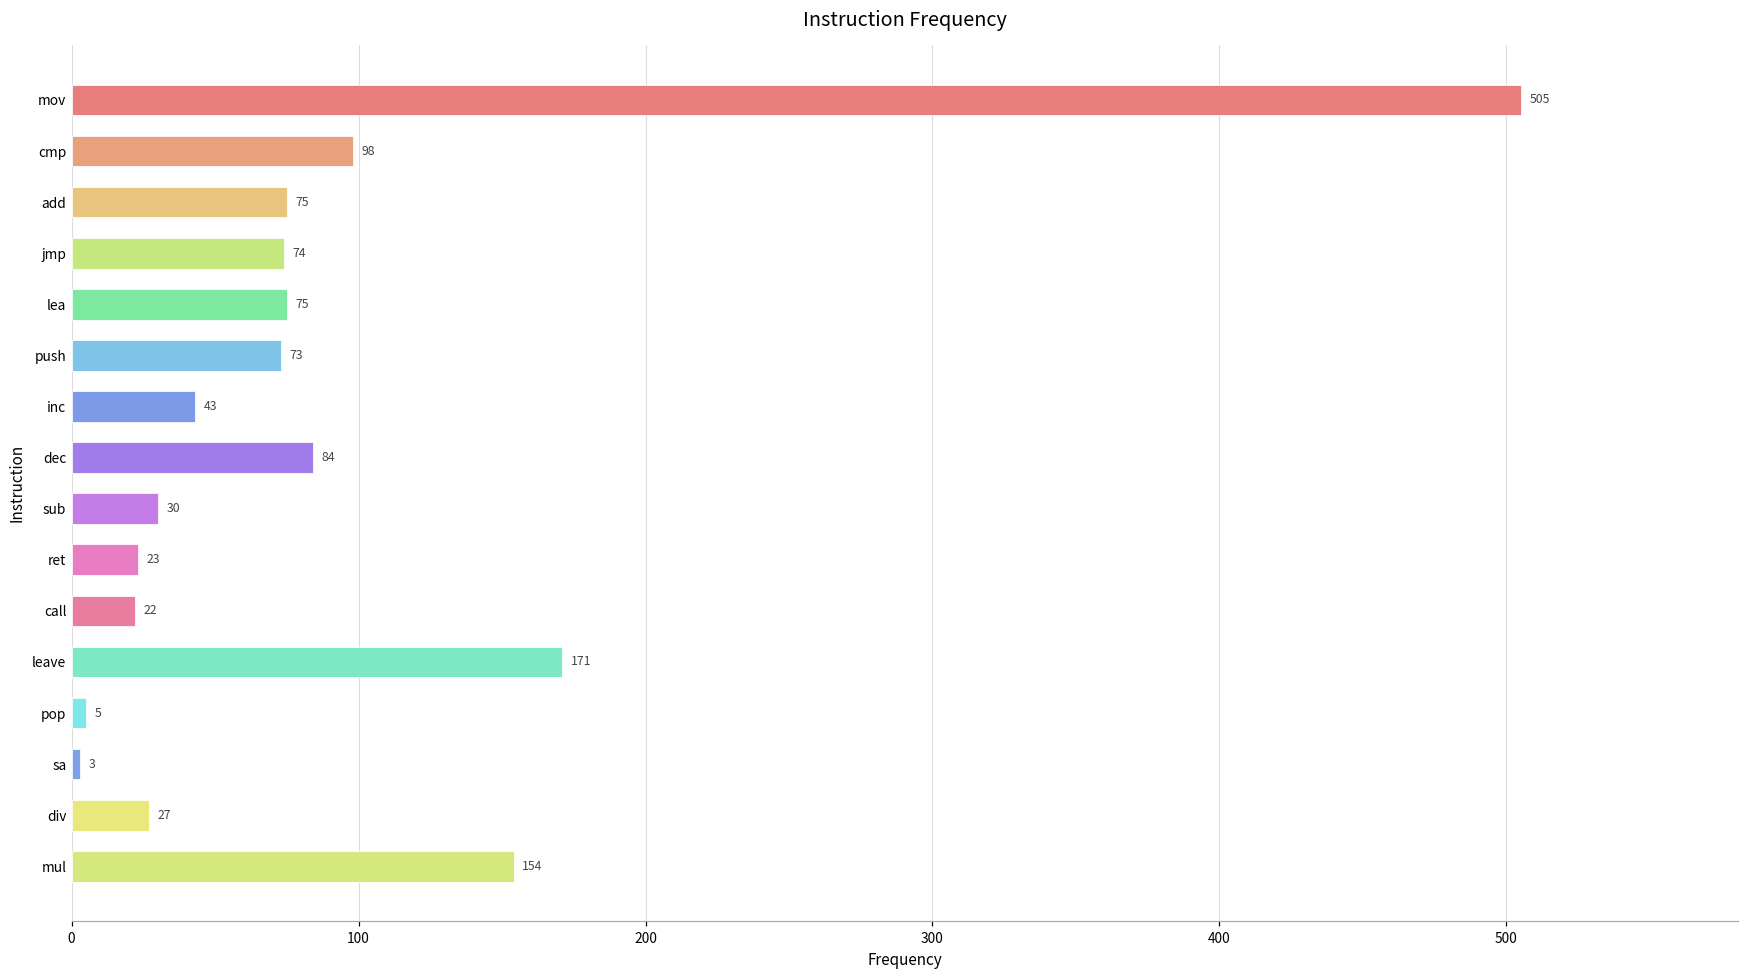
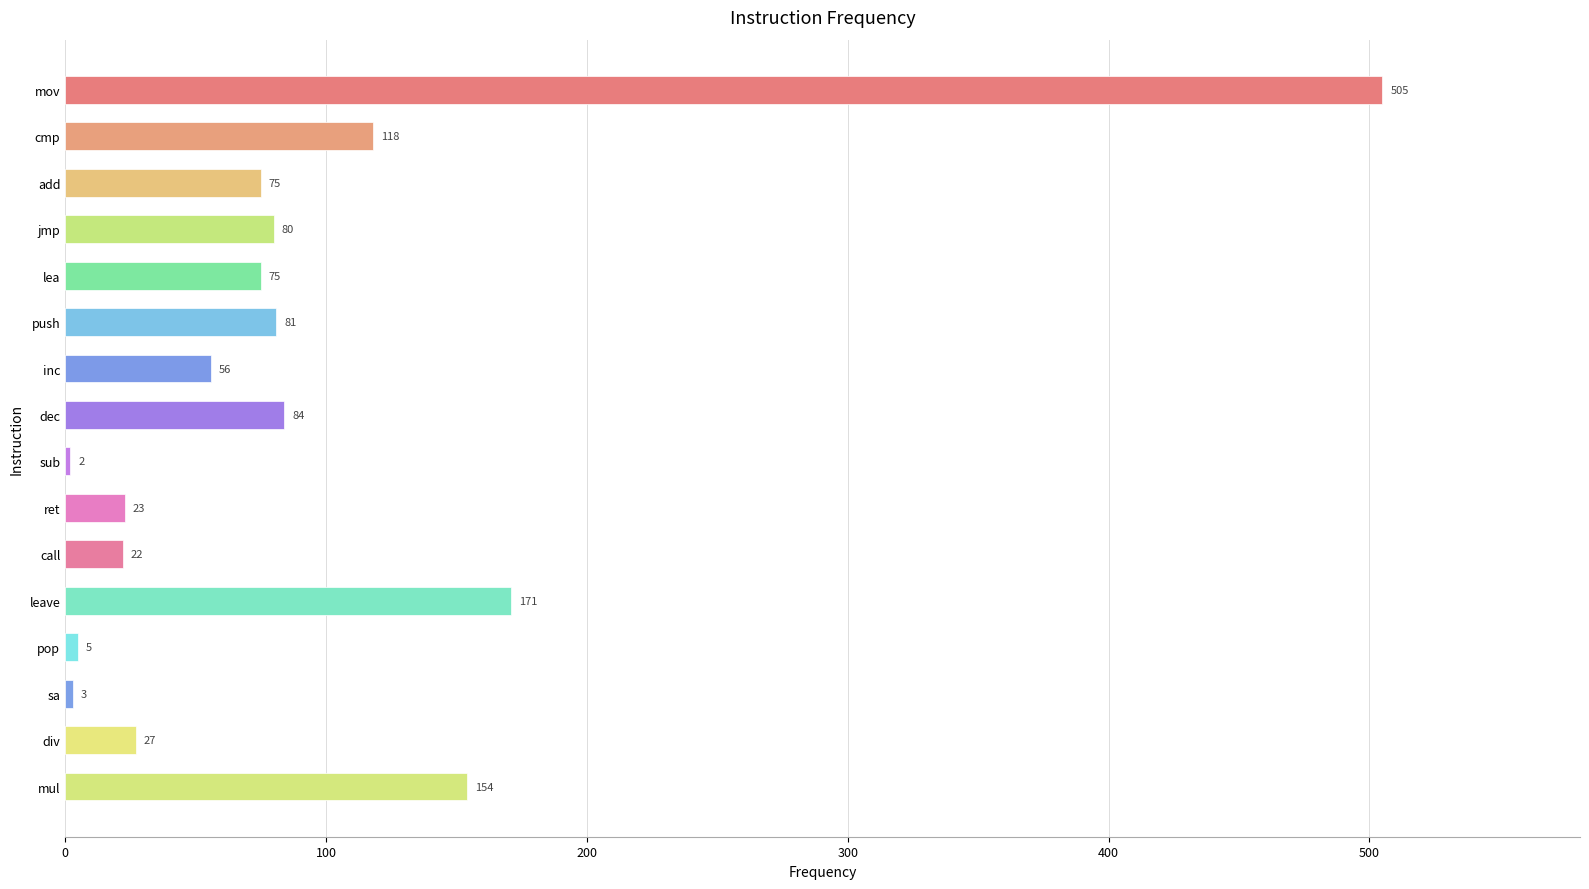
  {
    "mov": 505,
-   "cmp": 98,
+   "cmp": 118,
    "add": 75,
-   "jmp": 74,
+   "jmp": 80,
    "lea": 75,
-   "push": 73,
-   "inc": 43,
+   "push": 81,
+   "inc": 56,
    "dec": 84,
-   "sub": 30,
+   "sub": 2,
    "ret": 23,
    "call": 22,
    "leave": 171,
    "pop": 5,
    "sa": 3,
    "div": 27,
    "mul": 154
  }
